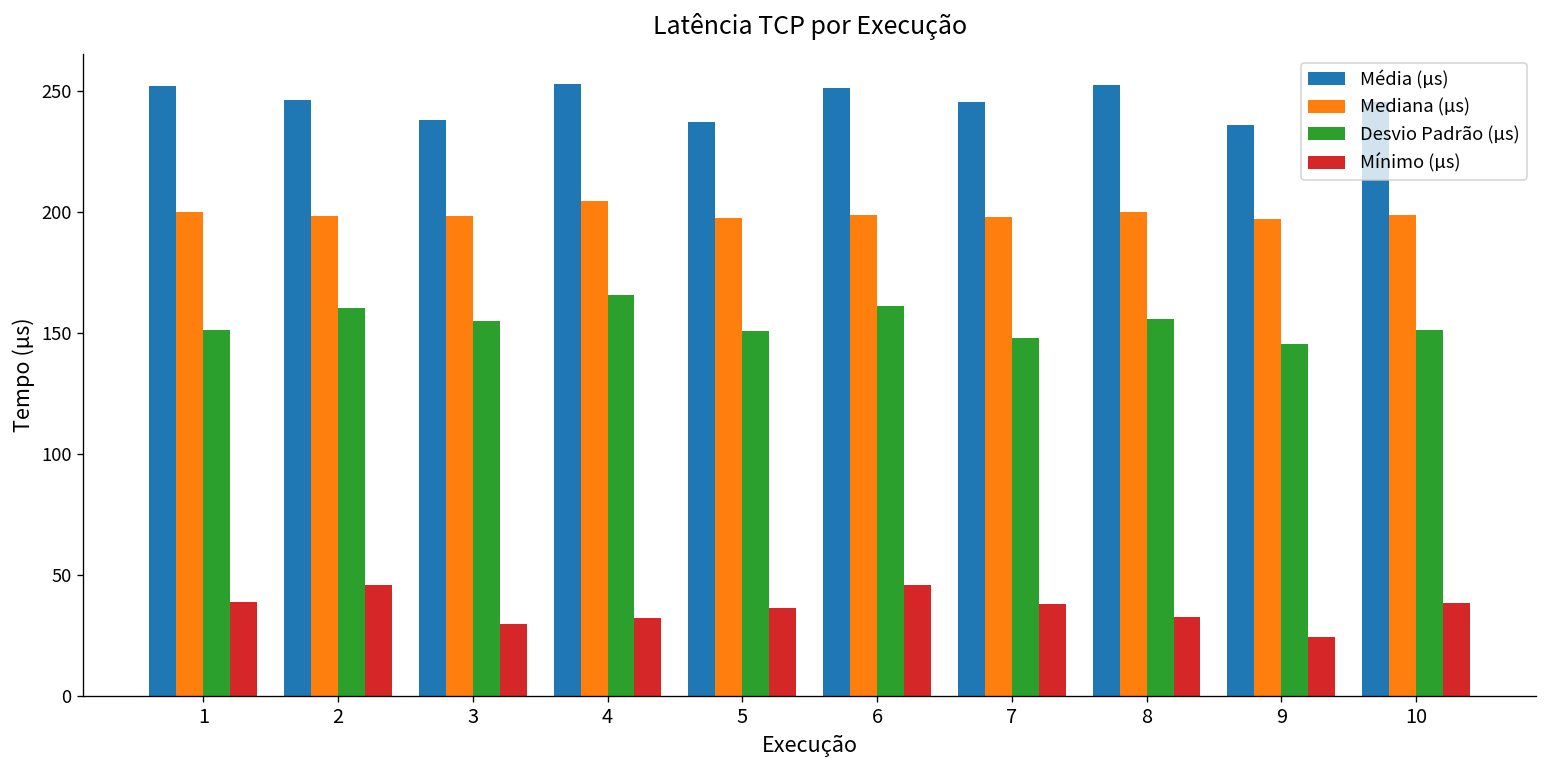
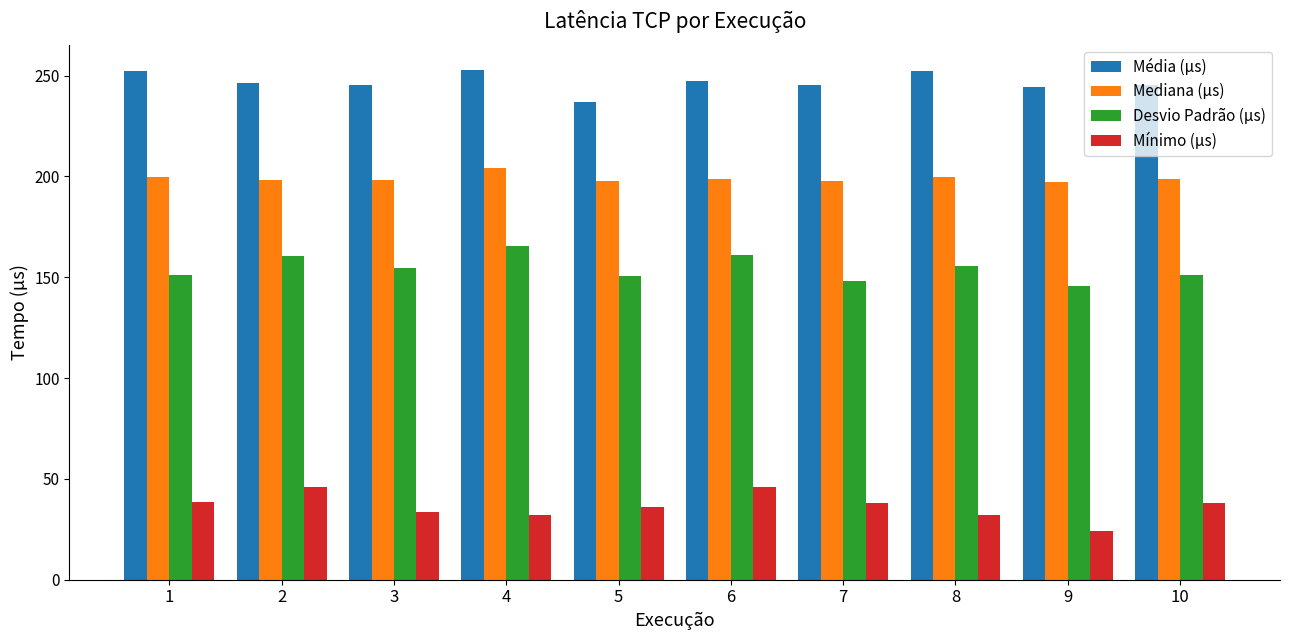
  {
    "Média (µs)": {
      "1": 252,
      "2": 246,
-     "3": 238,
+     "3": 245,
      "4": 253,
      "5": 237,
-     "6": 251,
+     "6": 247,
      "7": 245,
      "8": 252,
-     "9": 236
+     "9": 244
    },
    "Mediana (µs)": {
      "1": 200,
      "2": 198,
      "3": 198,
      "4": 204,
      "5": 198,
      "6": 199,
      "7": 198,
      "8": 200,
      "9": 197,
      "10": 199
    },
    "Desvio Padrão (µs)": {
      "1": 151,
      "2": 160,
      "3": 155,
      "4": 166,
      "5": 151,
      "6": 161,
      "7": 148,
      "8": 156,
      "9": 145,
      "10": 151
    },
    "Mínimo (µs)": {
      "1": 39,
      "2": 46,
-     "3": 29,
+     "3": 34,
      "4": 32,
      "5": 36,
      "6": 46,
      "7": 38,
      "8": 32,
      "9": 24,
      "10": 38
    }
  }
